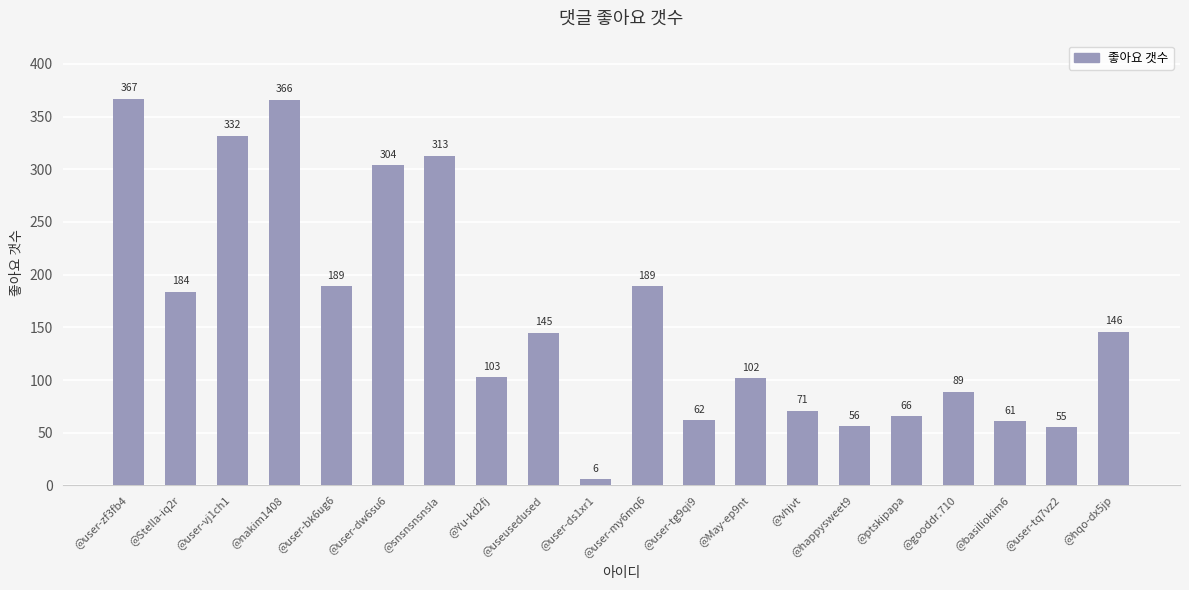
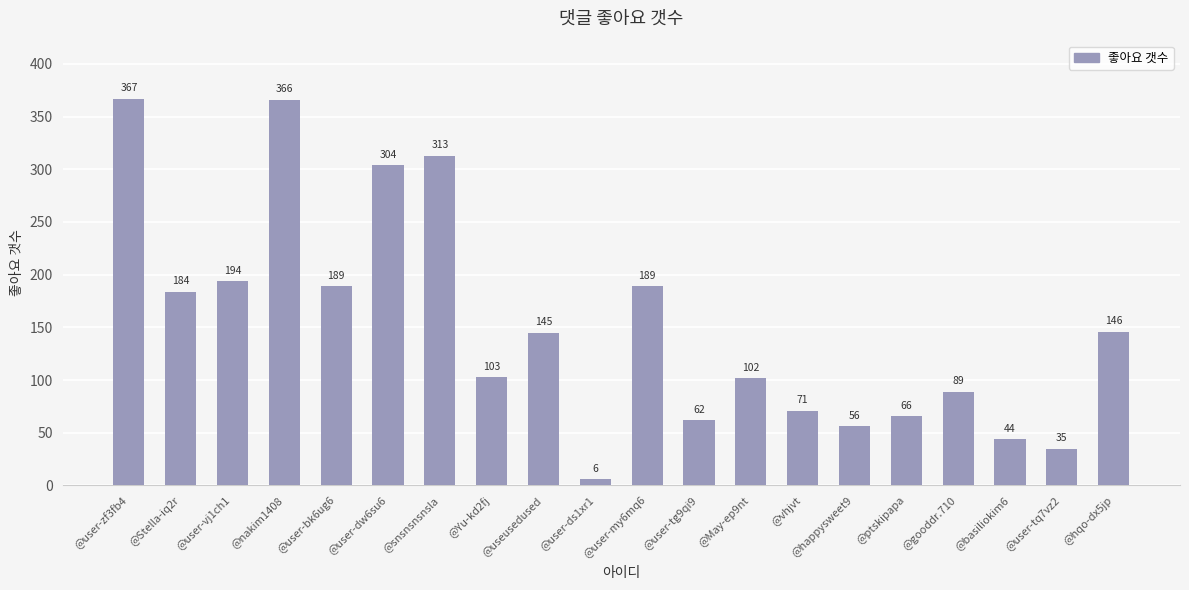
  {
    "@user-zf3fb4": 367,
    "@Stella-iq2r": 184,
-   "@user-vj1ch1": 332,
+   "@user-vj1ch1": 194,
    "@nakim1408": 366,
    "@user-bk6ug6": 189,
    "@user-dw6su6": 304,
    "@snsnsnsnsla": 313,
    "@Yu-kd2fj": 103,
    "@useusedused": 145,
    "@user-ds1xr1": 6,
    "@user-my6mq6": 189,
    "@user-tg9qi9": 62,
    "@May-ep9nt": 102,
    "@vhjvt": 71,
    "@happysweet9": 56,
    "@ptskipapa": 66,
    "@gooddr.710": 89,
-   "@basiliokim6": 61,
-   "@user-tq7vz2": 55,
+   "@basiliokim6": 44,
+   "@user-tq7vz2": 35,
    "@hqo-dx5jp": 146
  }
